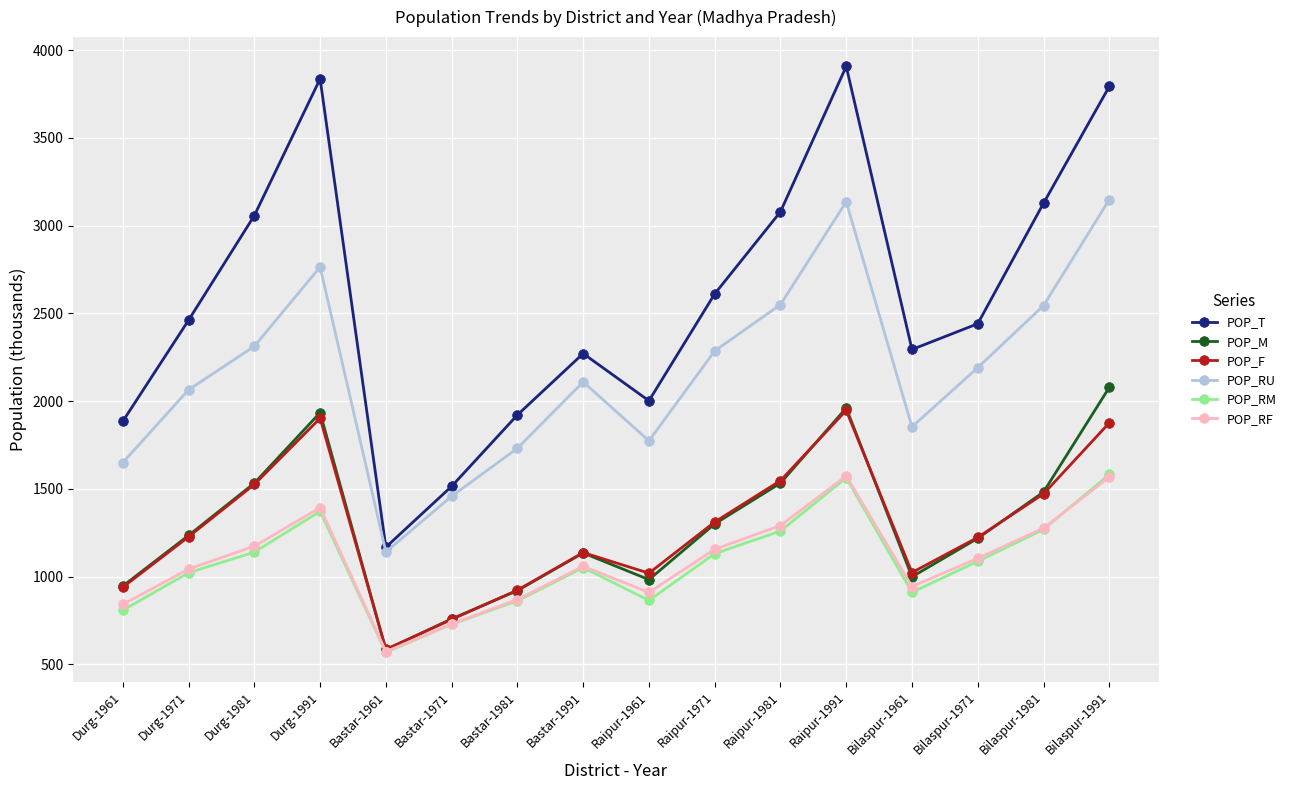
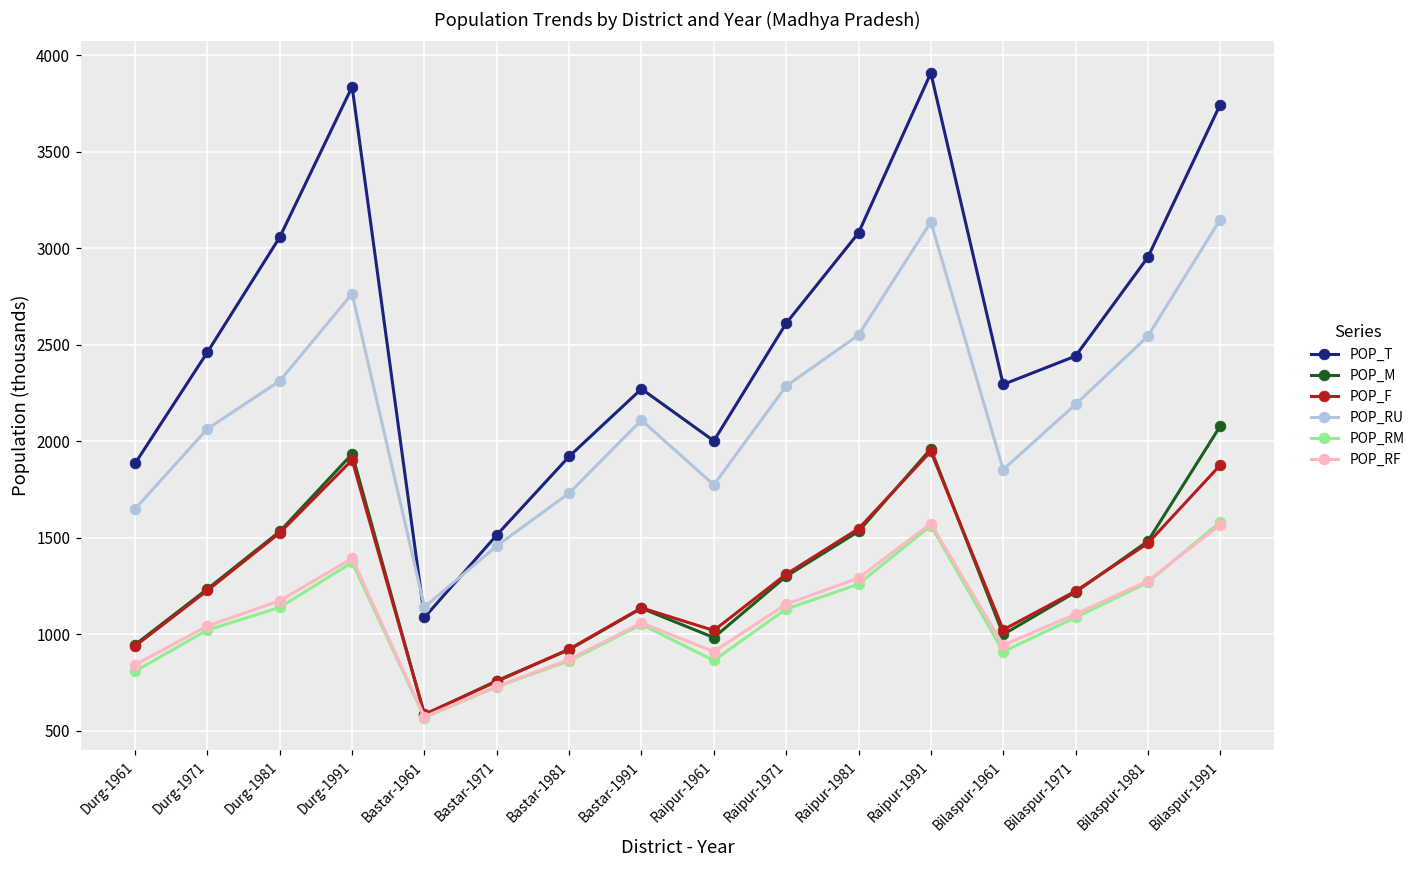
  {
    "POP_T": {
      "Durg-1961": 1890,
      "Durg-1971": 2460,
      "Durg-1981": 3060,
      "Durg-1991": 3840,
-     "Bastar-1961": 1170,
+     "Bastar-1961": 1090,
      "Bastar-1971": 1510,
      "Bastar-1981": 1920,
      "Bastar-1991": 2270,
      "Raipur-1961": 2000,
      "Raipur-1971": 2610,
      "Raipur-1981": 3080,
      "Raipur-1991": 3910,
      "Bilaspur-1961": 2290,
      "Bilaspur-1971": 2440,
-     "Bilaspur-1981": 3130,
-     "Bilaspur-1991": 3790
+     "Bilaspur-1981": 2950,
+     "Bilaspur-1991": 3740
    },
    "POP_M": {
      "Durg-1991": 1930,
      "Raipur-1961": 980,
      "Bilaspur-1961": 1000,
      "Bilaspur-1991": 2080
    },
    "POP_F": {
      "Durg-1991": 1900,
      "Raipur-1961": 1020,
      "Bilaspur-1961": 1020,
      "Bilaspur-1991": 1880
    },
    "POP_RU": {
      "Durg-1961": 1650,
      "Durg-1971": 2060,
      "Durg-1981": 2310,
      "Durg-1991": 2760,
      "Bastar-1961": 1140,
      "Bastar-1971": 1460,
      "Bastar-1981": 1730,
      "Bastar-1991": 2110,
      "Raipur-1961": 1770,
      "Raipur-1971": 2290,
      "Raipur-1981": 2550,
      "Raipur-1991": 3140,
      "Bilaspur-1961": 1850,
      "Bilaspur-1971": 2190,
      "Bilaspur-1981": 2540,
      "Bilaspur-1991": 3150
    },
    "POP_RM": {
      "Durg-1961": 810,
      "Durg-1971": 1020,
      "Durg-1981": 1140,
      "Durg-1991": 1370,
      "Raipur-1961": 860,
      "Raipur-1971": 1130,
      "Raipur-1981": 1260,
      "Bilaspur-1961": 910,
      "Bilaspur-1971": 1090,
      "Bilaspur-1991": 1580
    },
    "POP_RF": {
      "Durg-1961": 840,
      "Durg-1971": 1040,
      "Durg-1981": 1170,
      "Durg-1991": 1390,
      "Raipur-1961": 910,
      "Raipur-1971": 1160,
      "Raipur-1981": 1290,
      "Bilaspur-1961": 940,
      "Bilaspur-1971": 1100,
      "Bilaspur-1991": 1570
    }
  }
